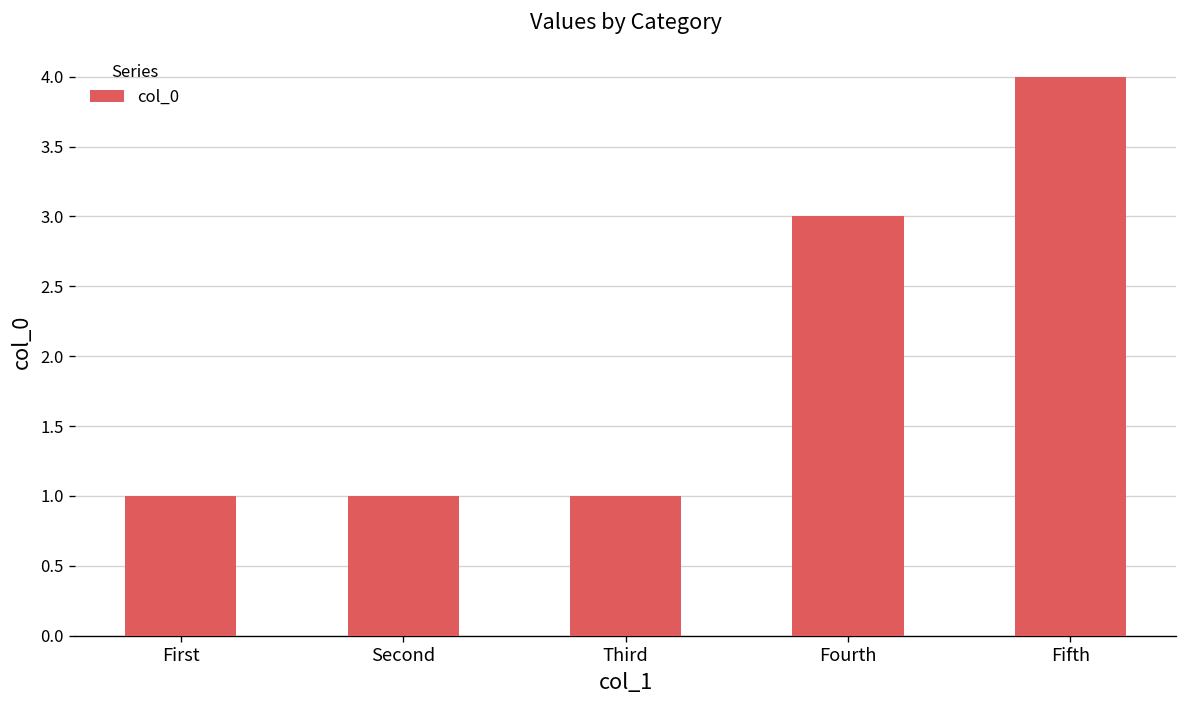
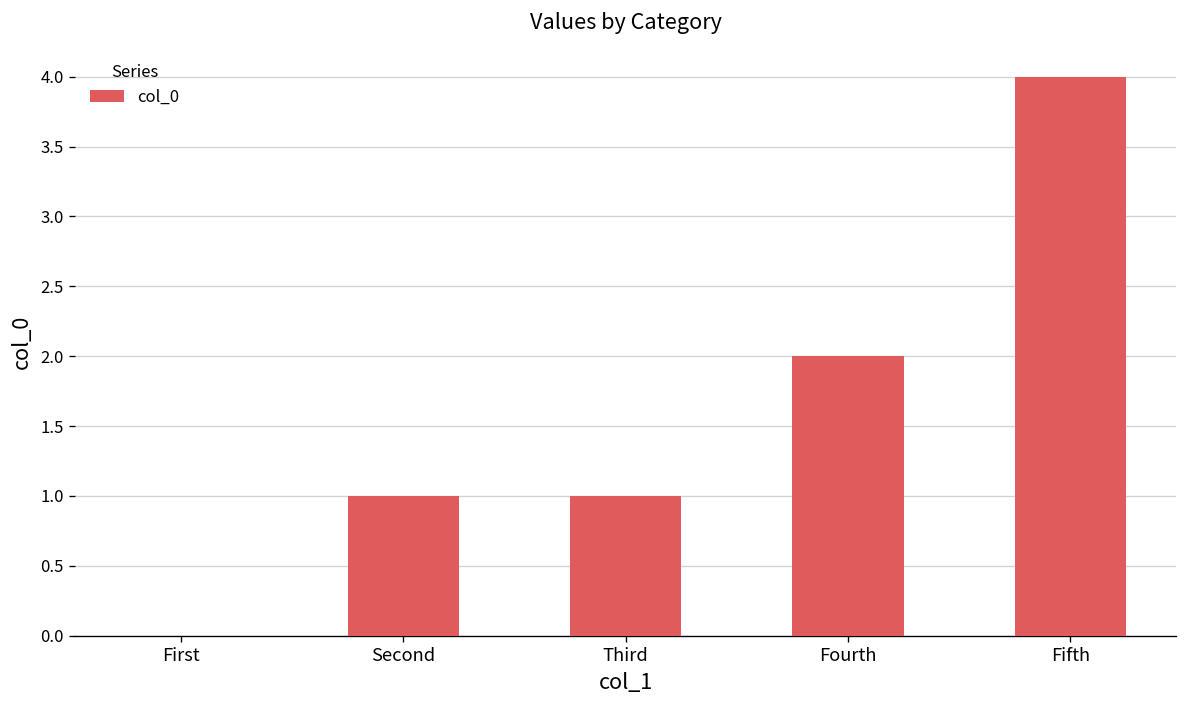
  {
-   "First": 1,
+   "First": 0,
    "Second": 1,
    "Third": 1,
-   "Fourth": 3,
+   "Fourth": 2,
    "Fifth": 4
  }
